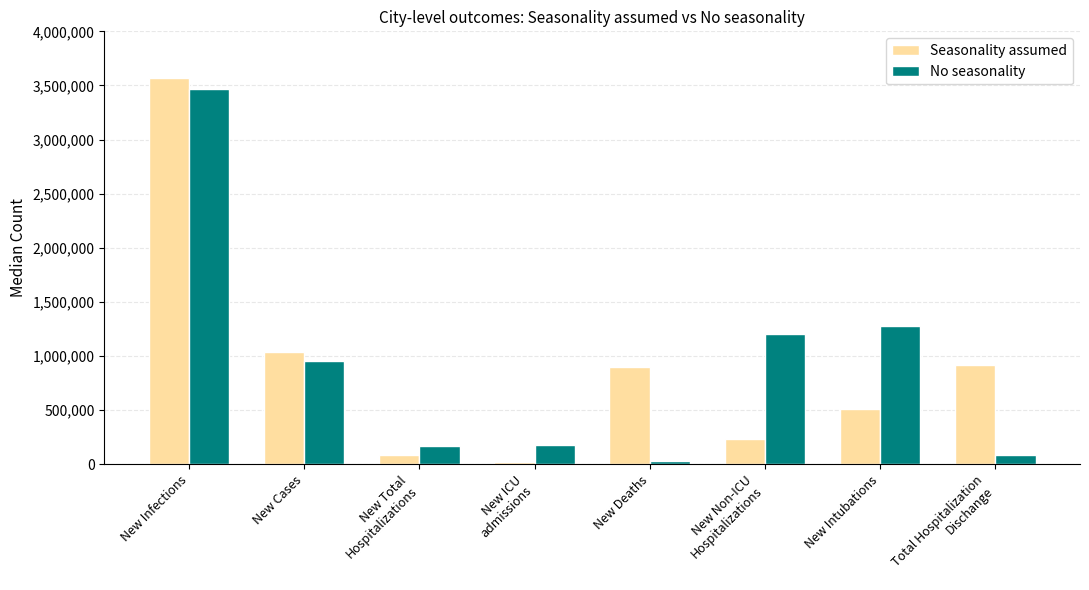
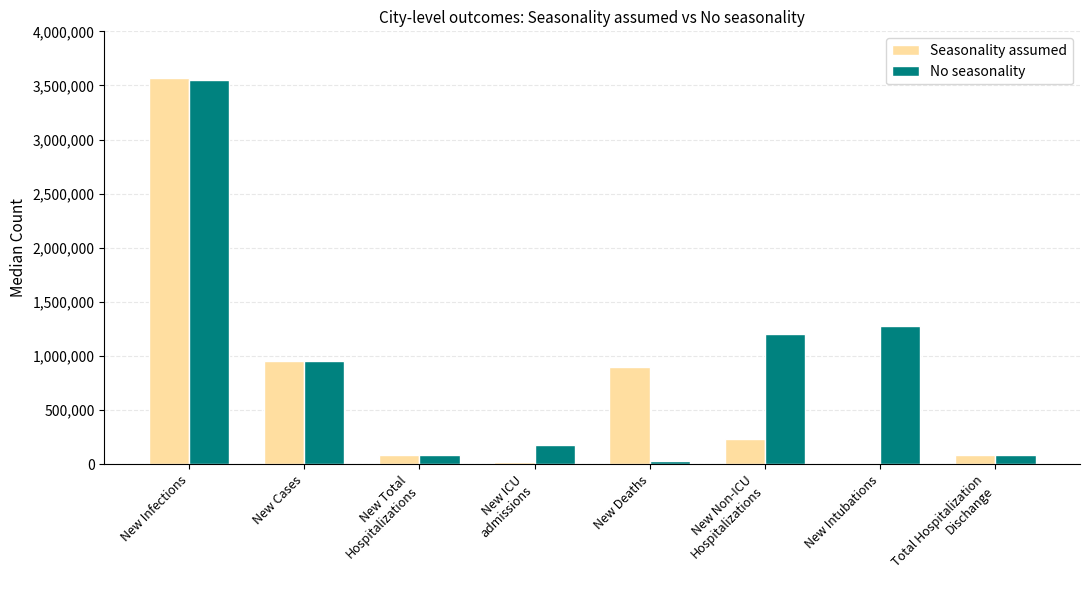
  {
    "Seasonality assumed": {
      "New Infections": "3,570,000",
-     "New Cases": "1,030,000",
+     "New Cases": "960,000",
      "New Total Hospitalizations": "90,000",
      "New Deaths": "900,000",
      "New Non-ICU Hospitalizations": "230,000",
-     "New Intubations": "520,000",
-     "Total Hospitalization Dischange": "920,000"
+     "New Intubations": "10,000",
+     "Total Hospitalization Dischange": "90,000"
    },
    "No seasonality": {
-     "New Infections": "3,470,000",
+     "New Infections": "3,550,000",
      "New Cases": "960,000",
-     "New Total Hospitalizations": "170,000",
+     "New Total Hospitalizations": "90,000",
      "New ICU admissions": "170,000",
      "New Deaths": "30,000",
      "New Non-ICU Hospitalizations": "1,210,000",
      "New Intubations": "1,280,000",
      "Total Hospitalization Dischange": "90,000"
    }
  }
